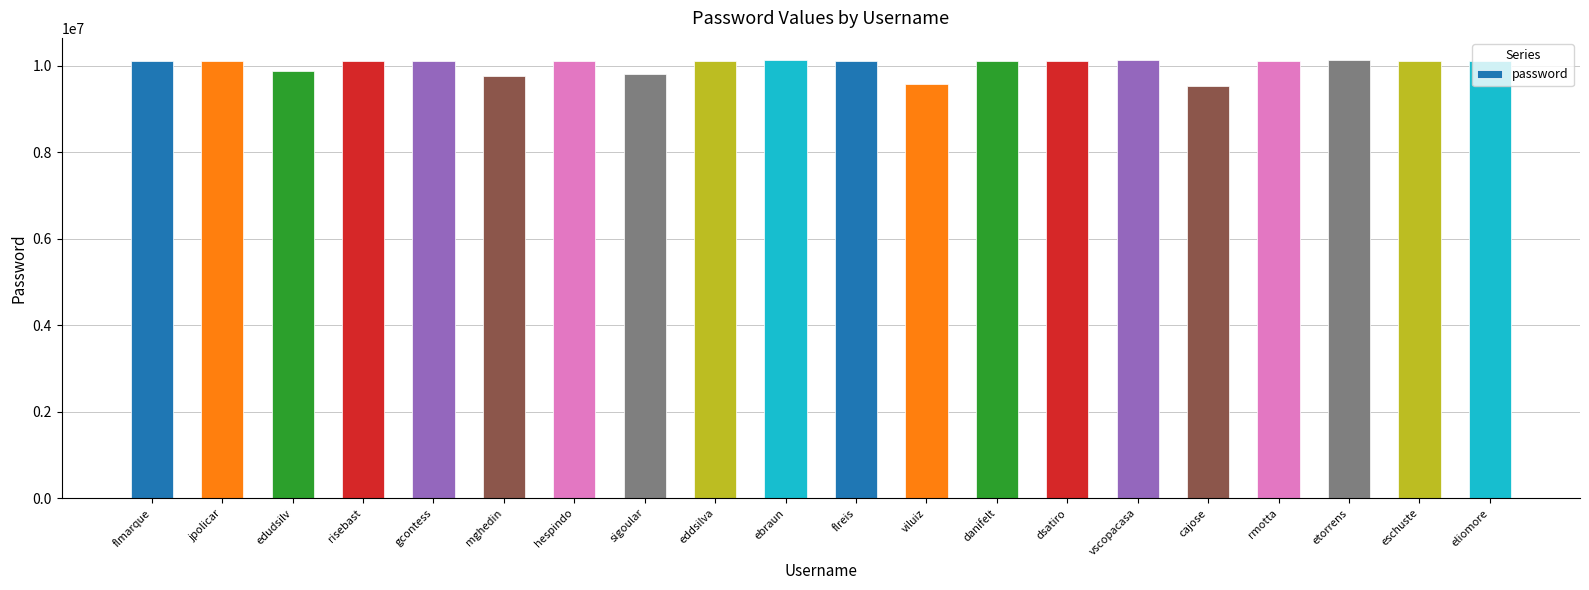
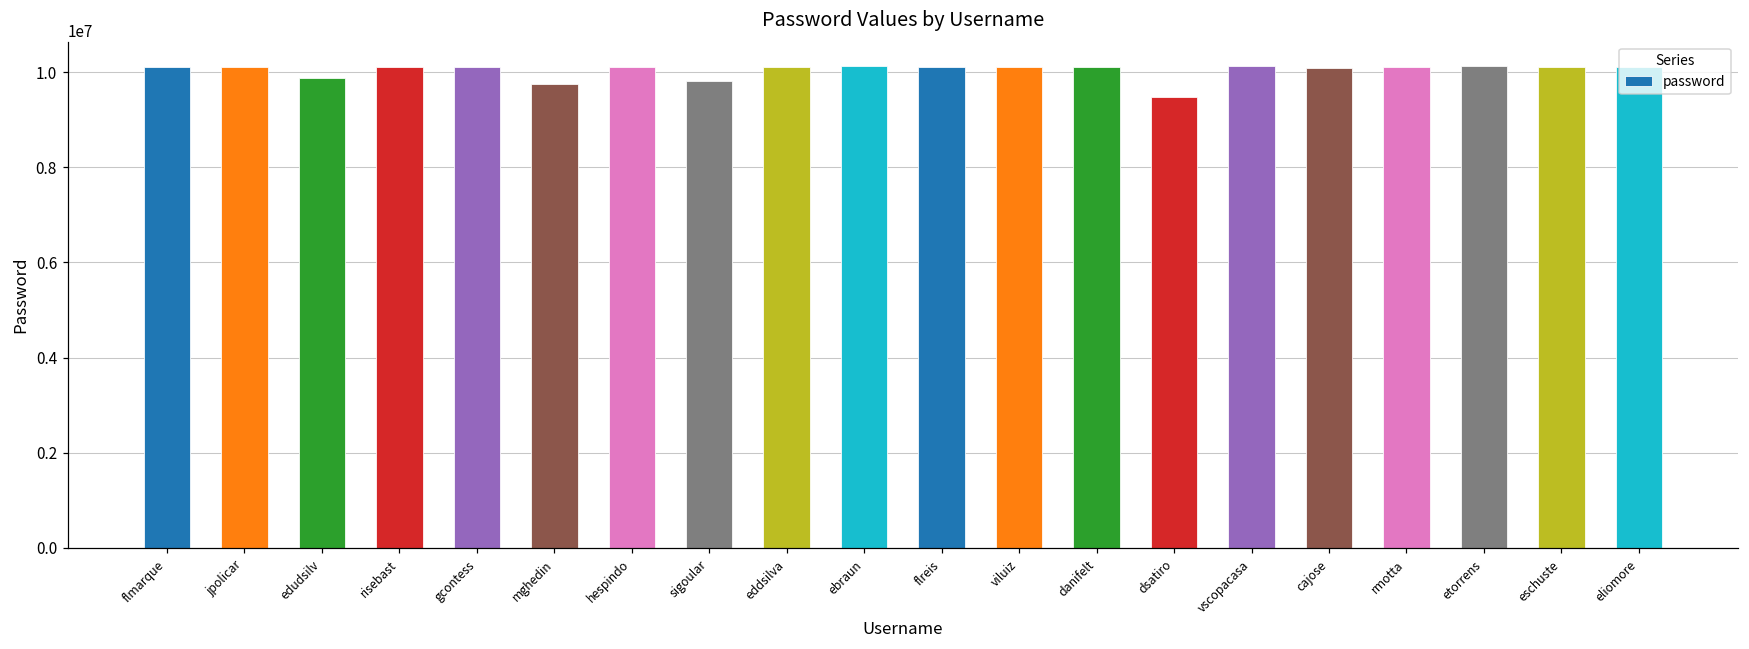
  {
    "flmarque": 10100000,
    "jpolicar": 10100000,
    "edudsilv": 9900000,
    "risebast": 10100000,
    "gcontess": 10100000,
    "mghedin": 9700000,
    "hespindo": 10100000,
    "sigoular": 9800000,
    "eddsilva": 10100000,
    "ebraun": 10100000,
    "flreis": 10100000,
-   "viluiz": 9600000,
+   "viluiz": 10100000,
    "danifelt": 10100000,
-   "dsatiro": 10100000,
+   "dsatiro": 9500000,
    "vscopacasa": 10100000,
-   "cajose": 9500000,
+   "cajose": 10100000,
    "rmotta": 10100000,
    "etorrens": 10100000,
    "eschuste": 10100000
  }
